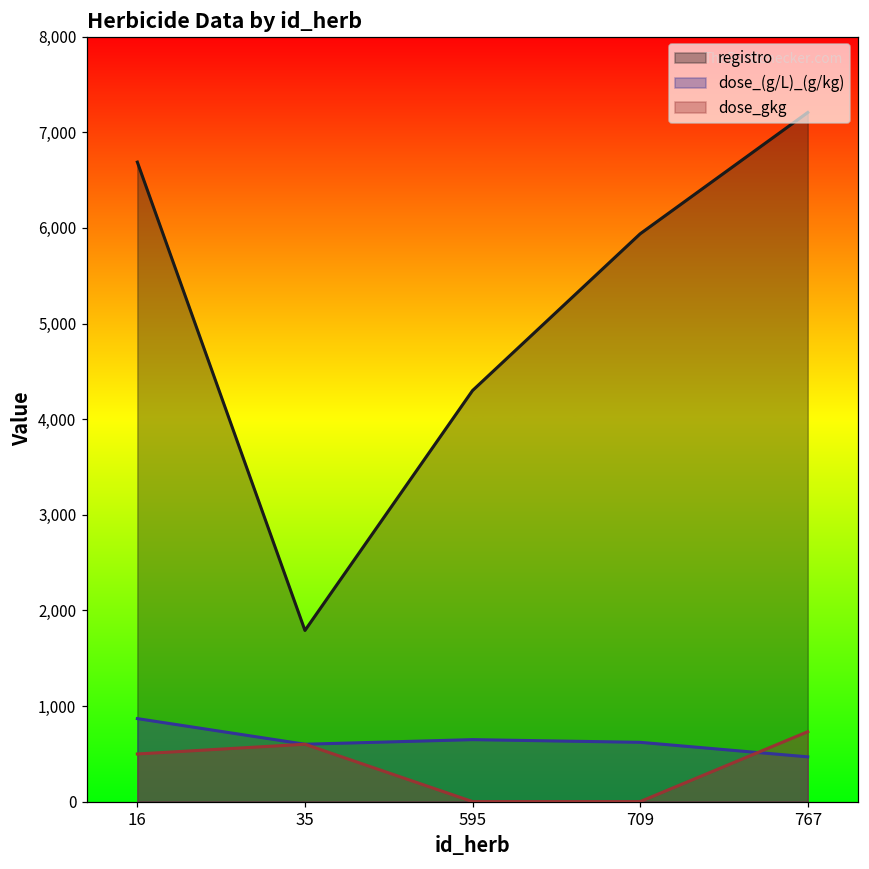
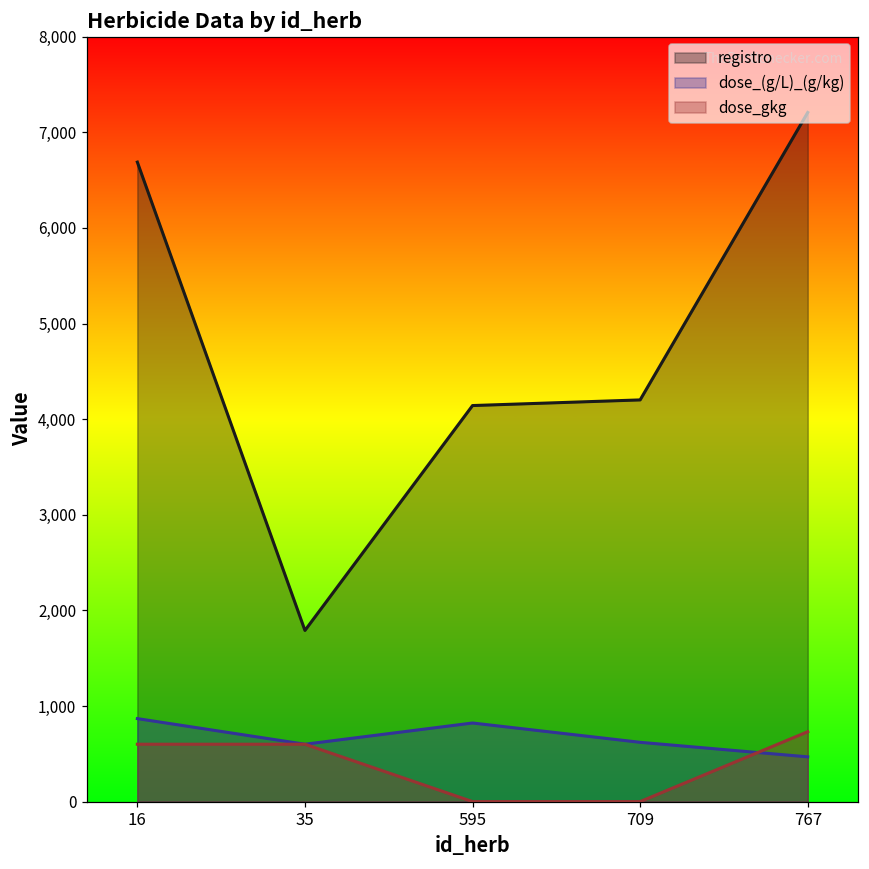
  {
    "registro": {
      "16": "6,700",
      "35": "1,800",
-     "595": "4,300",
-     "709": "5,900"
+     "595": "4,100",
+     "709": "4,200"
    },
    "dose_(g/L)_(g/kg)": {
      "16": "900",
-     "595": "600",
+     "595": "800",
      "709": "600",
      "767": "500"
    },
    "dose_gkg": {
-     "16": "500",
+     "16": "600",
      "595": "0",
      "709": "0",
      "767": "700"
    }
  }
